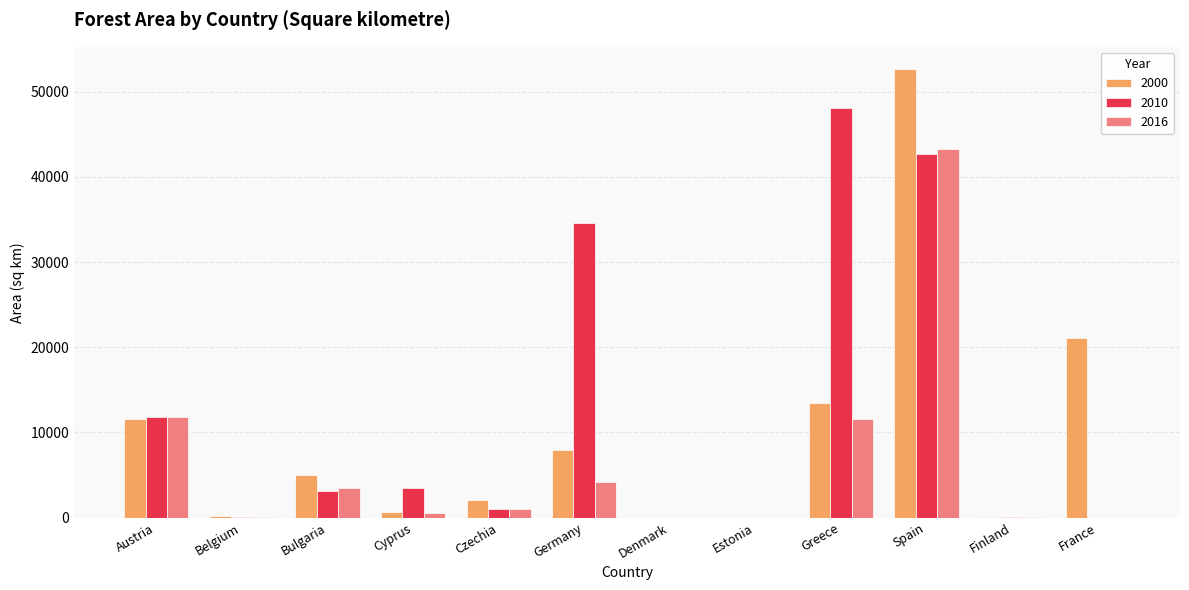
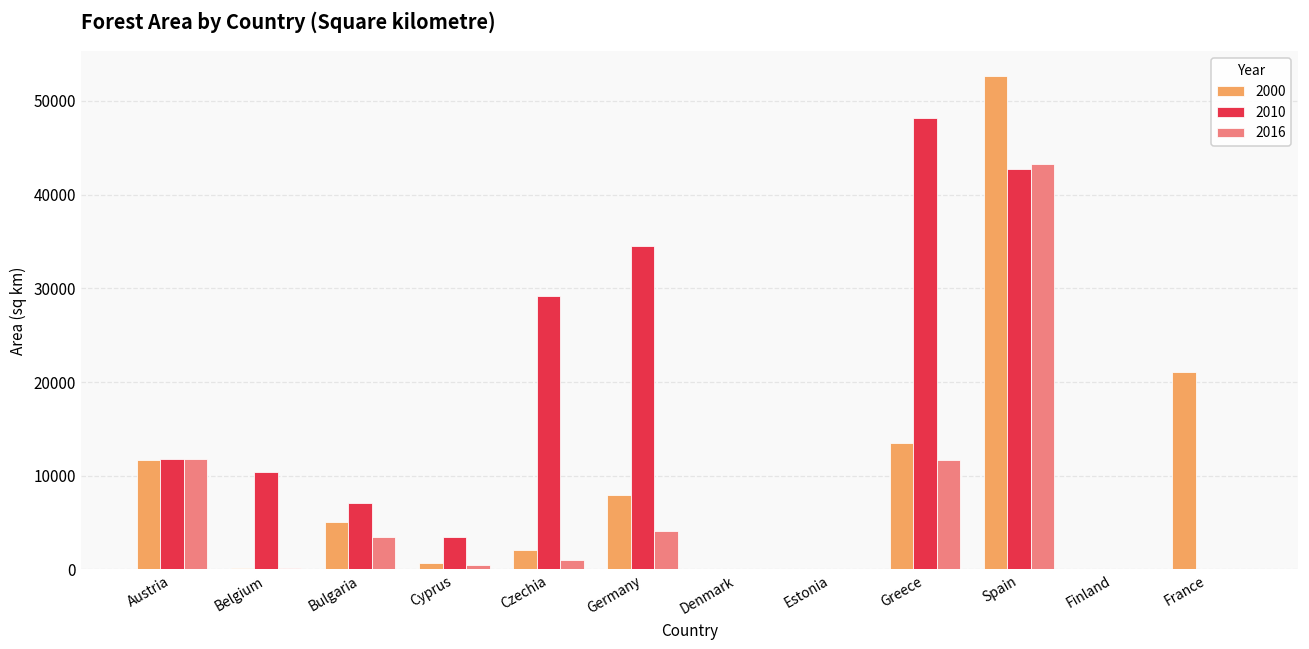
  {
    "2010": {
      "Austria": 12000,
-     "Belgium": 0,
-     "Bulgaria": 3000,
+     "Belgium": 10000,
+     "Bulgaria": 7000,
      "Cyprus": 3000,
-     "Czechia": 1000,
+     "Czechia": 29000,
      "Germany": 35000,
      "Greece": 48000,
      "Spain": 43000,
      "France": 0
    }
  }
